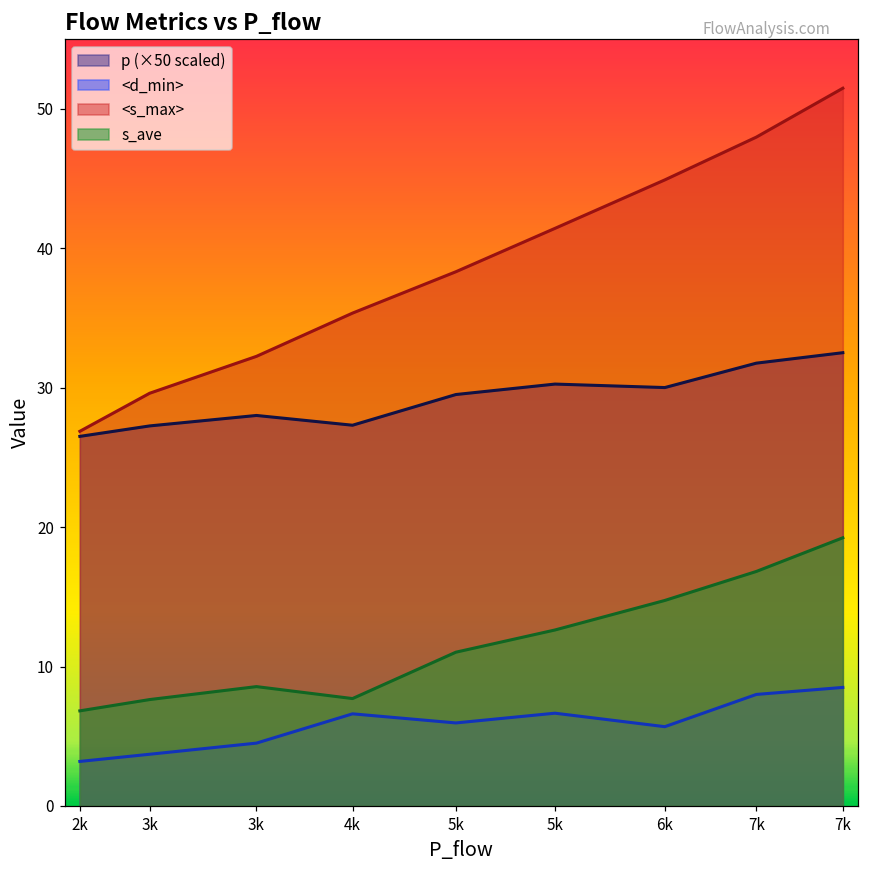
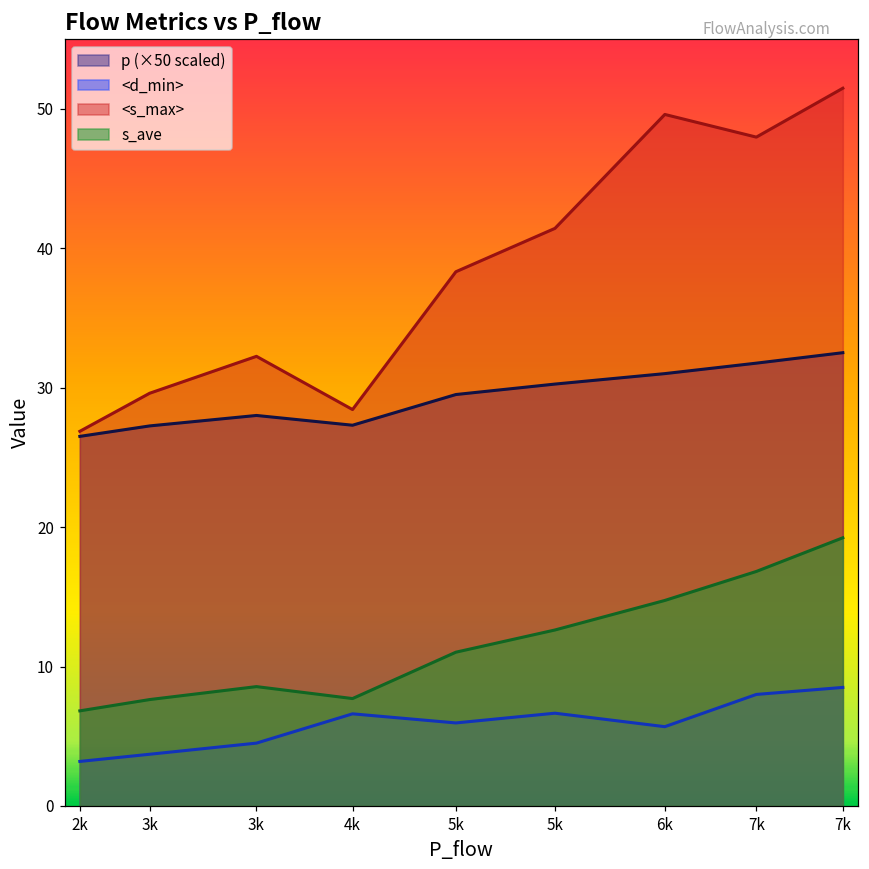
  {
    "p (×50 scaled)": {
      "2k": 26.5,
      "4k": 27.3,
-     "6k": 30.0
+     "6k": 31.0
    },
    "<d_min>": {
      "2k": 3.2,
      "4k": 6.6,
      "6k": 5.7
    },
    "<s_max>": {
      "2k": 26.9,
-     "4k": 35.3,
-     "6k": 44.9
+     "4k": 28.4,
+     "6k": 49.6
    },
    "s_ave": {
      "2k": 6.8,
      "4k": 7.7,
      "6k": 14.7
    }
  }
